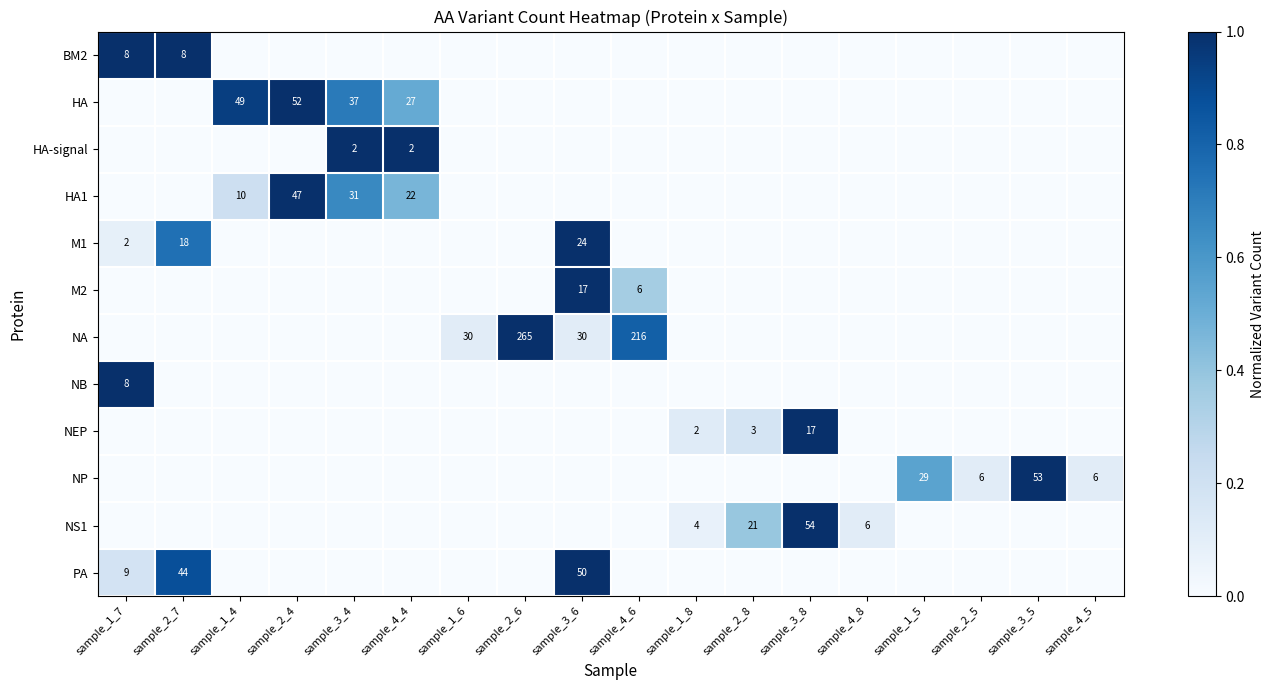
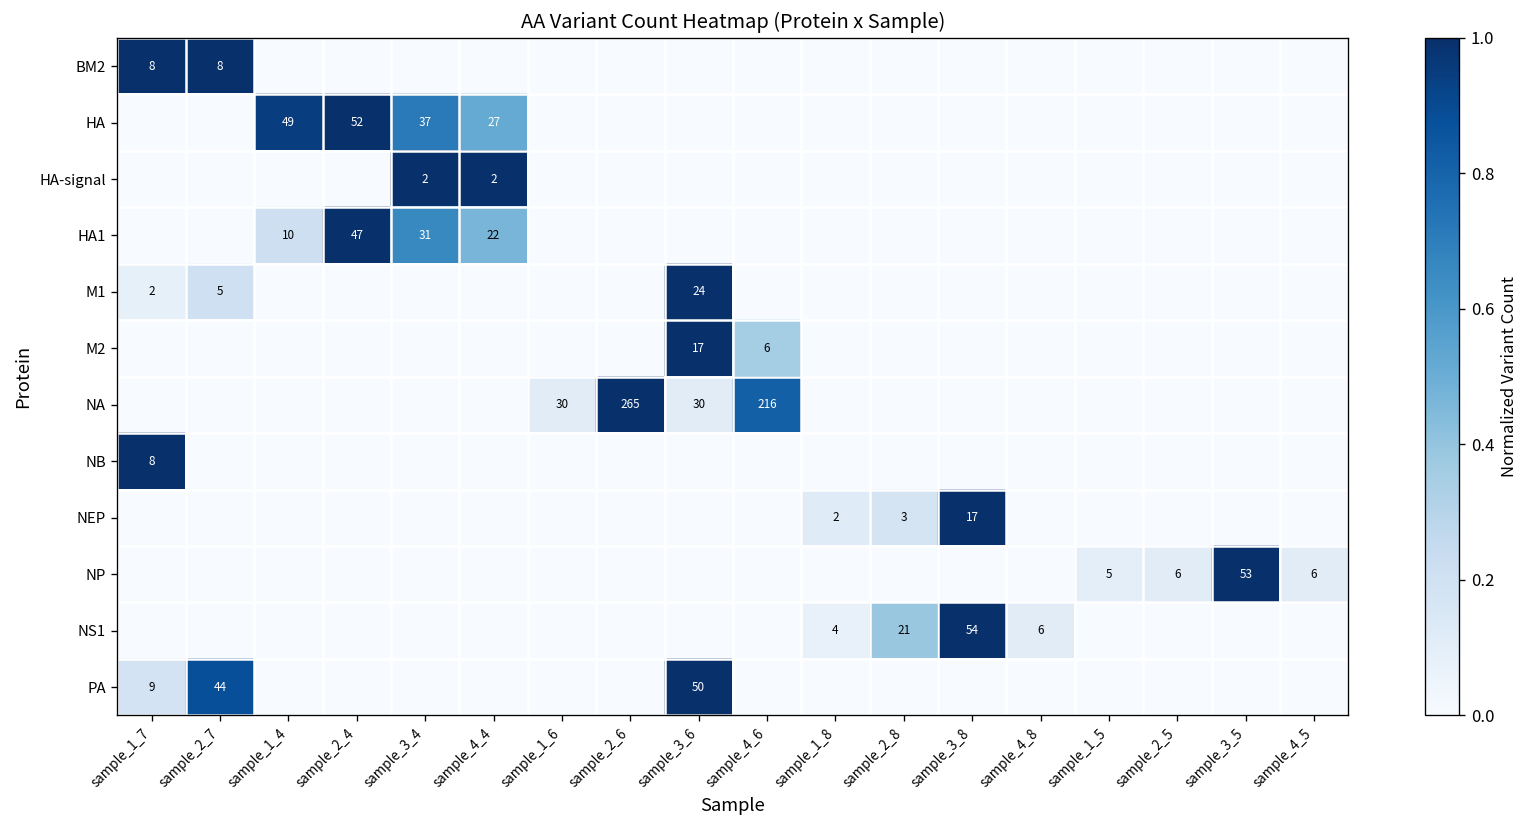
  {
    "BM2": {
      "sample_1_7": 8,
      "sample_2_7": 8
    },
    "HA": {
      "sample_1_4": 49,
      "sample_2_4": 52,
      "sample_3_4": 37,
      "sample_4_4": 27
    },
    "HA-signal": {
      "sample_3_4": 2,
      "sample_4_4": 2
    },
    "HA1": {
      "sample_1_4": 10,
      "sample_2_4": 47,
      "sample_3_4": 31,
      "sample_4_4": 22
    },
    "M1": {
      "sample_1_7": 2,
-     "sample_2_7": 18,
+     "sample_2_7": 5,
      "sample_3_6": 24
    },
    "M2": {
      "sample_3_6": 17,
      "sample_4_6": 6
    },
    "NA": {
      "sample_1_6": 30,
      "sample_2_6": 265,
      "sample_3_6": 30,
      "sample_4_6": 216
    },
    "NB": {
      "sample_1_7": 8
    },
    "NEP": {
      "sample_1_8": 2,
      "sample_2_8": 3,
      "sample_3_8": 17
    },
    "NP": {
-     "sample_1_5": 29,
+     "sample_1_5": 5,
      "sample_2_5": 6,
      "sample_3_5": 53,
      "sample_4_5": 6
    },
    "NS1": {
      "sample_1_8": 4,
      "sample_2_8": 21,
      "sample_3_8": 54,
      "sample_4_8": 6
    },
    "PA": {
      "sample_1_7": 9,
      "sample_2_7": 44,
      "sample_3_6": 50
    }
  }
